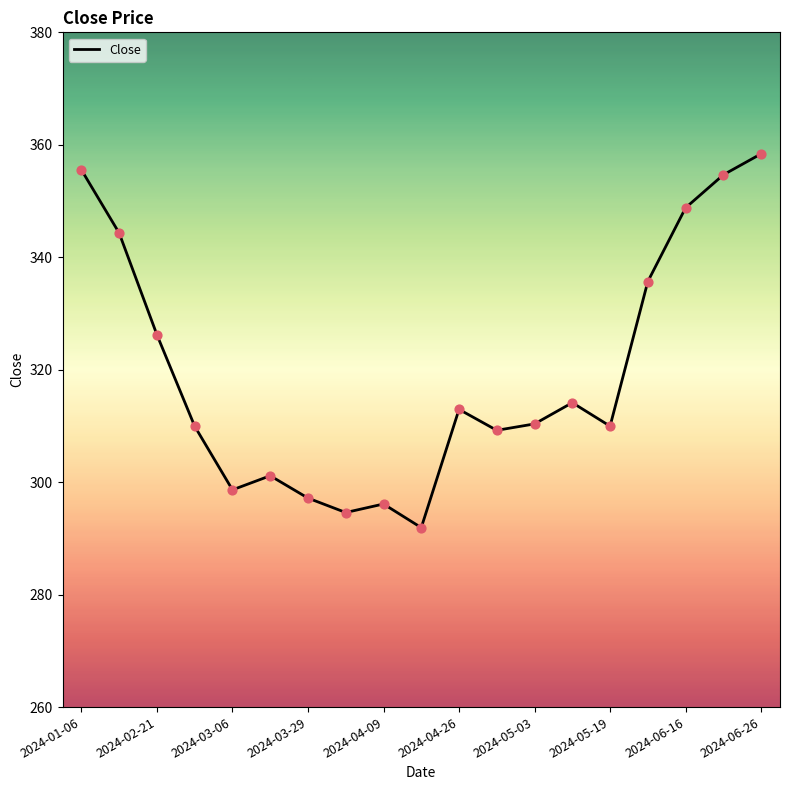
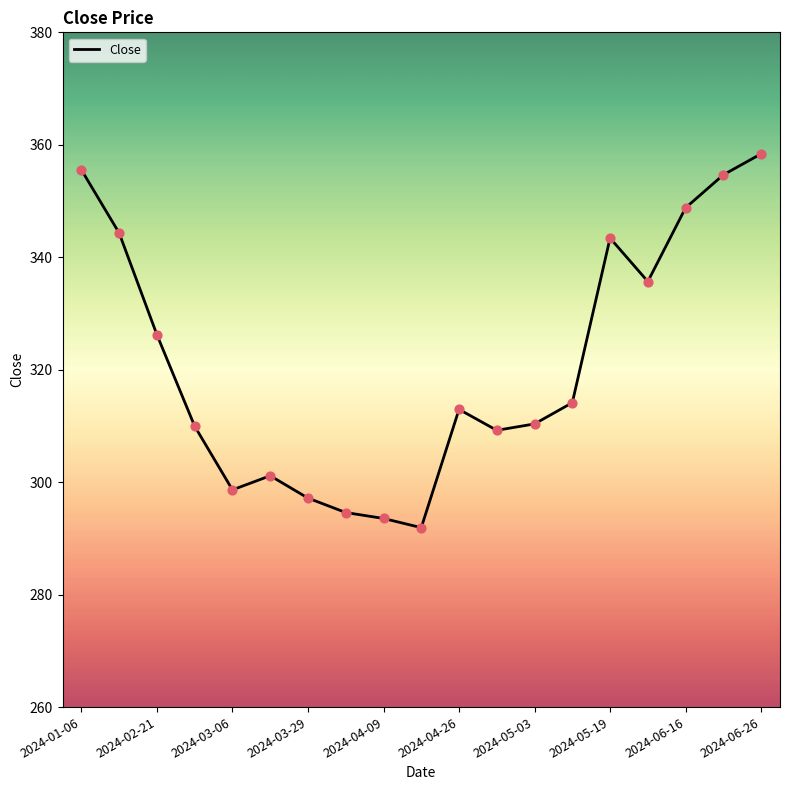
  {
    "2024-01-06": 356,
    "2024-02-21": 326,
    "2024-03-06": 299,
    "2024-03-29": 297,
-   "2024-04-09": 296,
+   "2024-04-09": 294,
    "2024-04-26": 313,
    "2024-05-03": 310,
-   "2024-05-19": 310,
+   "2024-05-19": 343,
    "2024-06-16": 349,
    "2024-06-26": 358
  }
